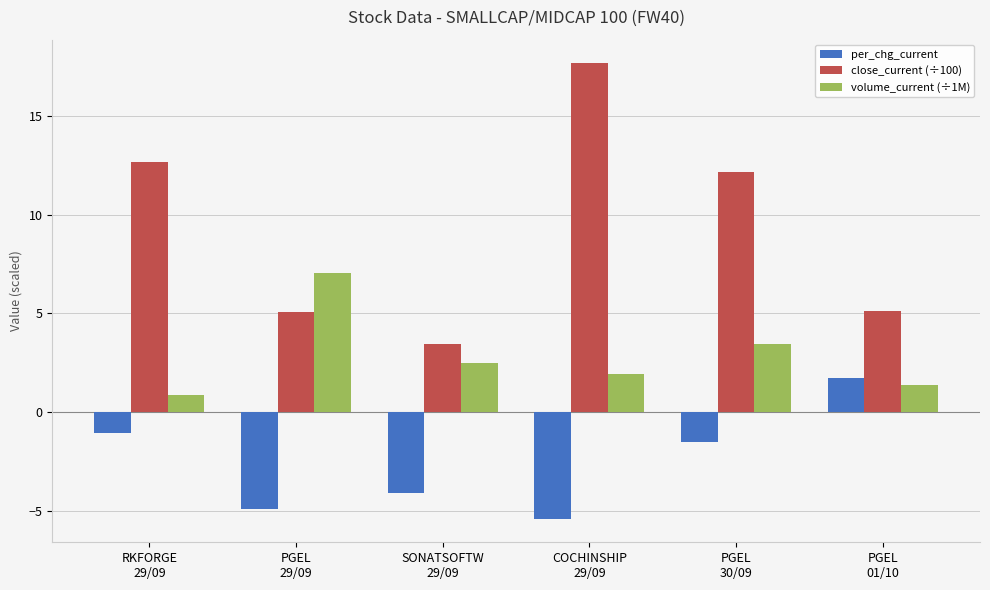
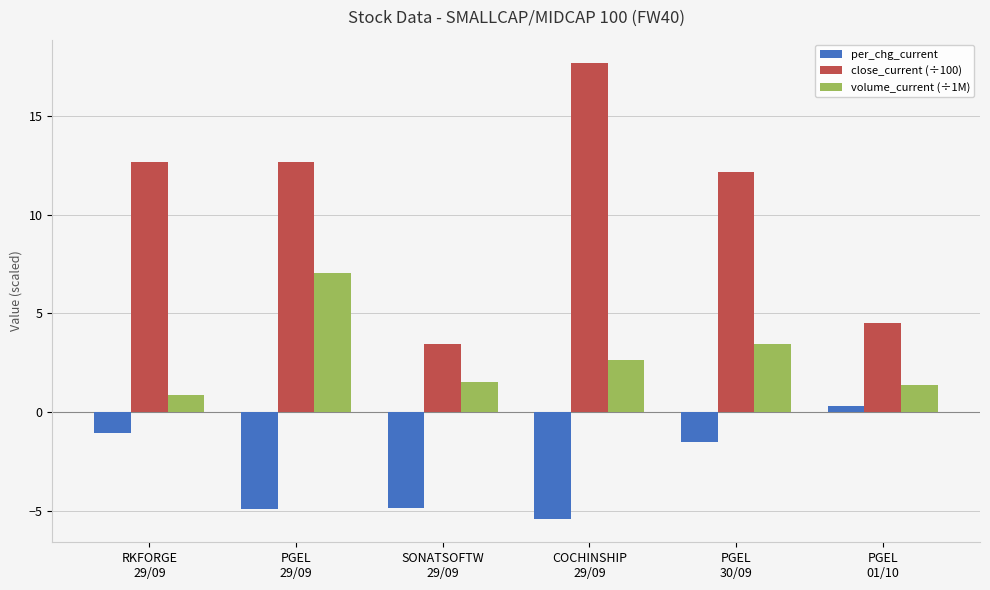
  {
    "per_chg_current": {
      "RKFORGE 29/09": -1.1,
      "PGEL 29/09": -4.9,
-     "SONATSOFTW 29/09": -4.1,
+     "SONATSOFTW 29/09": -4.9,
      "COCHINSHIP 29/09": -5.5,
      "PGEL 30/09": -1.5,
-     "PGEL 01/10": 1.7
+     "PGEL 01/10": 0.3
    },
    "close_current (÷100)": {
      "RKFORGE 29/09": 12.7,
-     "PGEL 29/09": 5.0,
+     "PGEL 29/09": 12.7,
      "SONATSOFTW 29/09": 3.4,
      "COCHINSHIP 29/09": 17.7,
      "PGEL 30/09": 12.2,
-     "PGEL 01/10": 5.1
+     "PGEL 01/10": 4.5
    },
    "volume_current (÷1M)": {
      "RKFORGE 29/09": 0.9,
      "PGEL 29/09": 7.1,
-     "SONATSOFTW 29/09": 2.5,
-     "COCHINSHIP 29/09": 1.9,
+     "SONATSOFTW 29/09": 1.5,
+     "COCHINSHIP 29/09": 2.6,
      "PGEL 30/09": 3.5,
      "PGEL 01/10": 1.4
    }
  }
